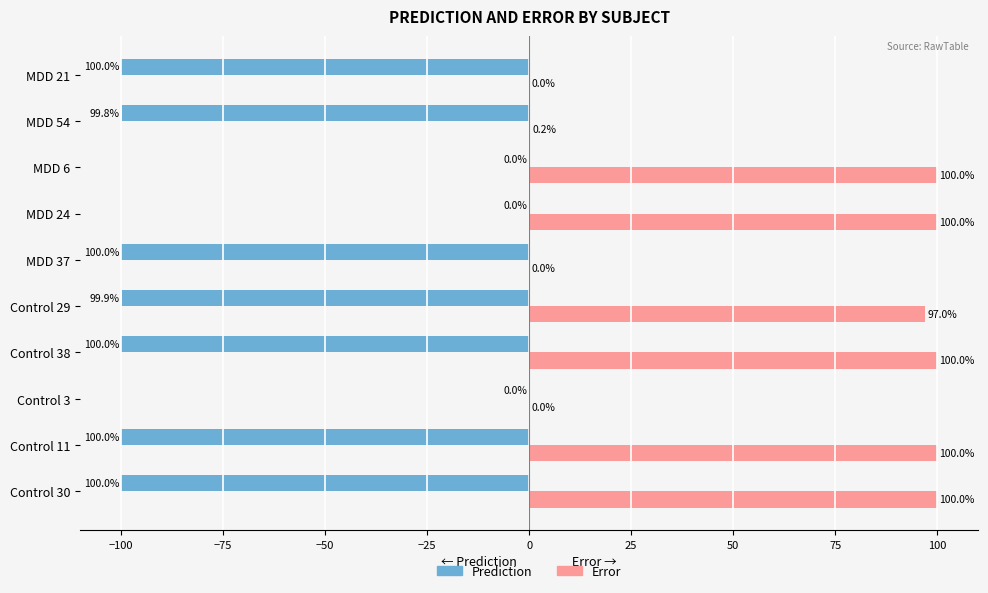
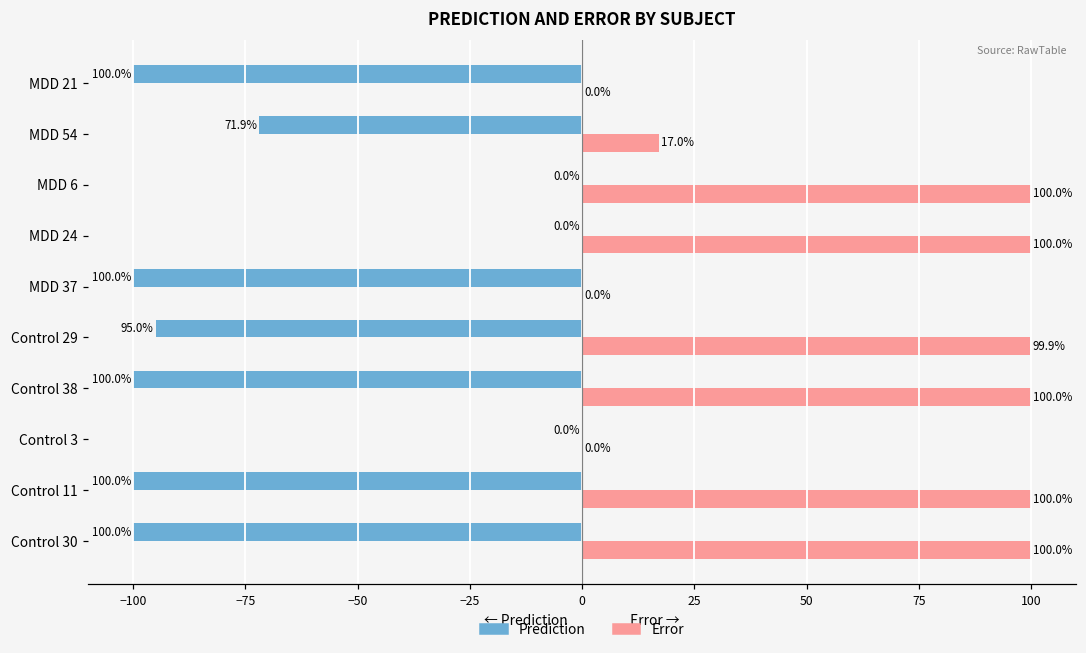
  {
    "Prediction": {
-     "MDD 54": "99.8%",
+     "MDD 54": "71.9%",
      "MDD 6": "0.0%",
      "MDD 24": "0.0%",
-     "Control 29": "99.9%",
+     "Control 29": "95.0%",
      "Control 3": "0.0%"
    },
    "Error": {
      "MDD 21": "0.0%",
-     "MDD 54": "0.2%",
+     "MDD 54": "17.0%",
      "MDD 6": "100.0%",
      "MDD 24": "100.0%",
      "MDD 37": "0.0%",
-     "Control 29": "97.0%",
+     "Control 29": "99.9%",
      "Control 38": "100.0%",
      "Control 3": "0.0%",
      "Control 11": "100.0%",
      "Control 30": "100.0%"
    }
  }
